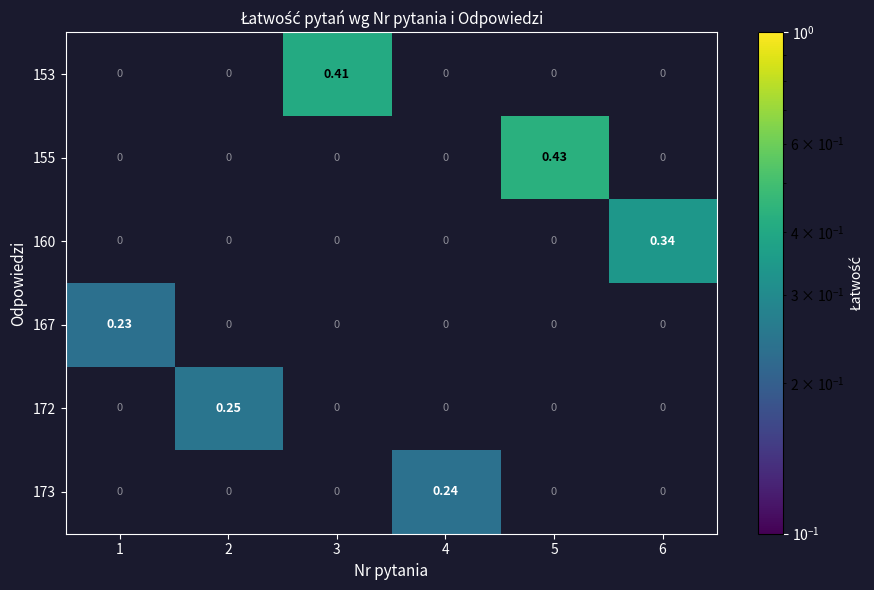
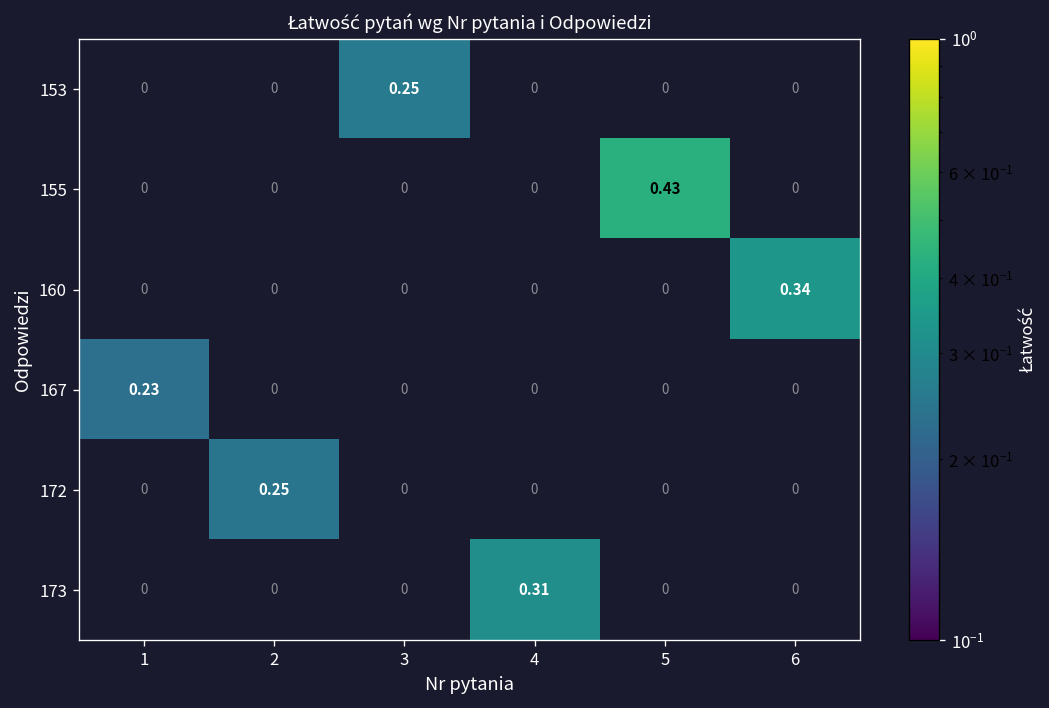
  {
    "153": {
-     "3": 0.41
+     "3": 0.25
    },
    "155": {
      "5": 0.43
    },
    "160": {
      "6": 0.34
    },
    "167": {
      "1": 0.23
    },
    "172": {
      "2": 0.25
    },
    "173": {
-     "4": 0.24
+     "4": 0.31
    }
  }
